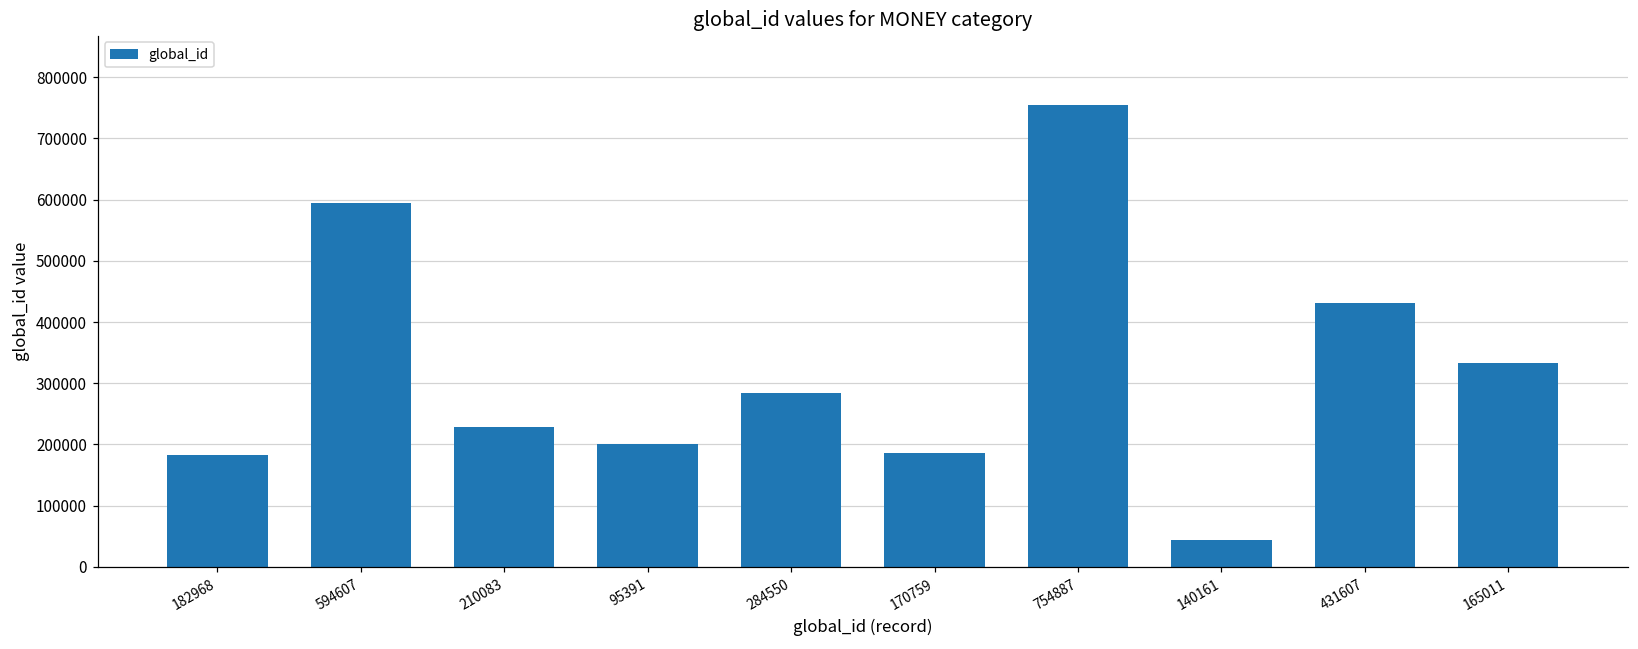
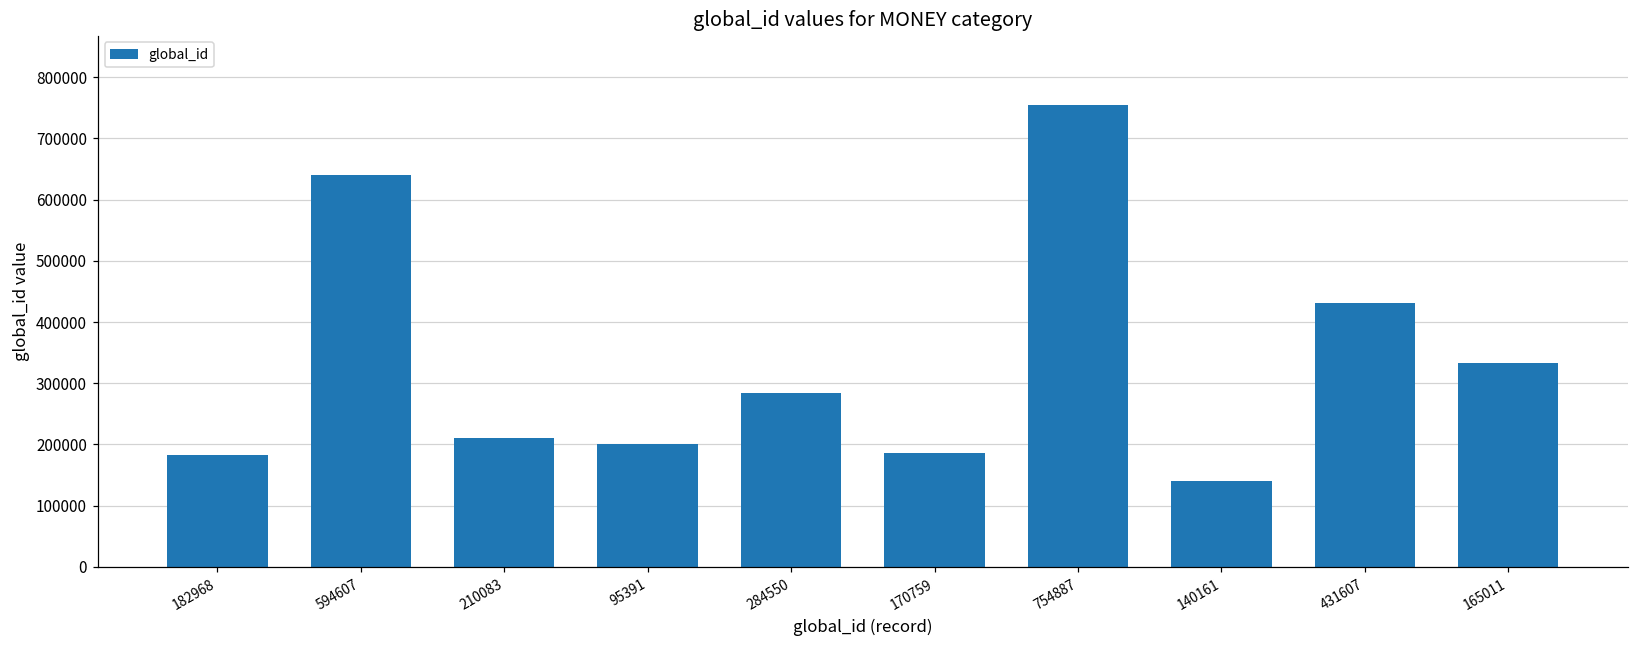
  {
    "182968": 180000,
-   "594607": 590000,
-   "210083": 230000,
+   "594607": 640000,
+   "210083": 210000,
    "95391": 200000,
    "284550": 280000,
    "170759": 190000,
    "754887": 750000,
-   "140161": 40000,
+   "140161": 140000,
    "431607": 430000,
    "165011": 330000
  }
